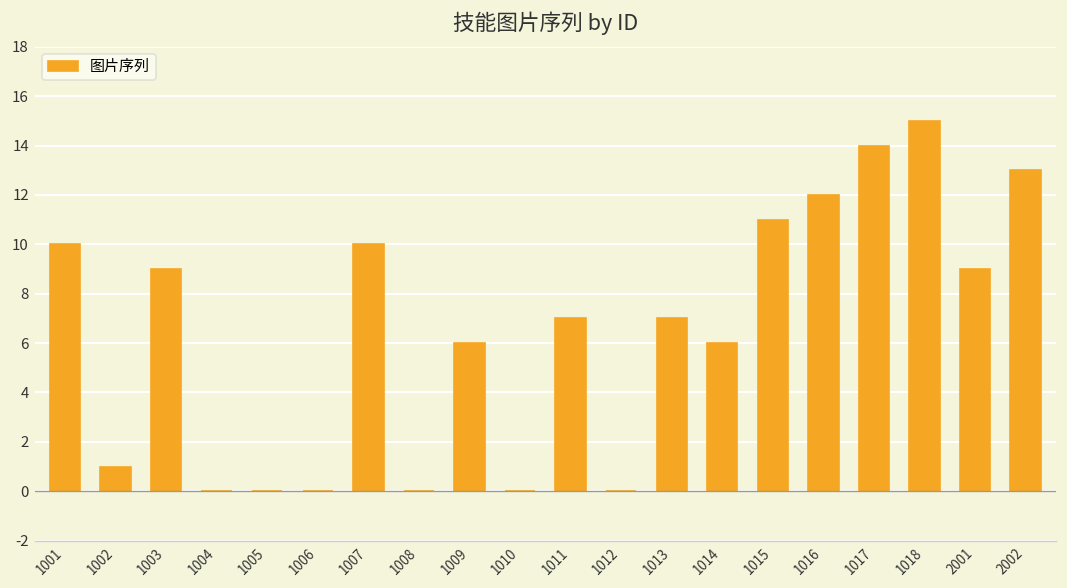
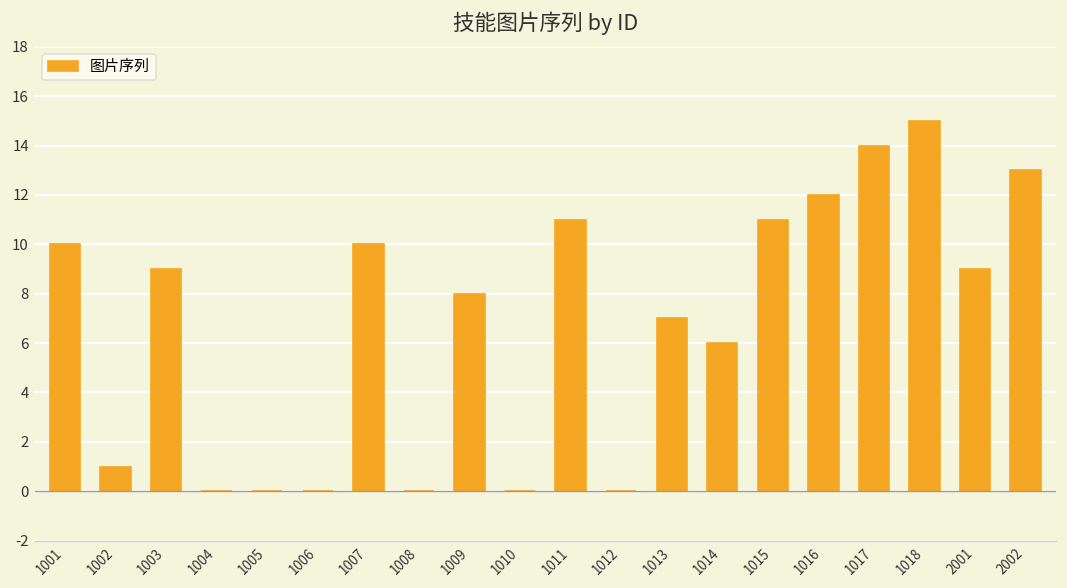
  {
    "1001": 10,
    "1002": 1,
    "1003": 9,
    "1004": 0,
    "1005": 0,
    "1006": 0,
    "1007": 10,
    "1008": 0,
-   "1009": 6,
+   "1009": 8,
    "1010": 0,
-   "1011": 7,
+   "1011": 11,
    "1012": 0,
    "1013": 7,
    "1014": 6,
    "1015": 11,
    "1016": 12,
    "1017": 14,
    "1018": 15,
    "2001": 9,
    "2002": 13
  }
